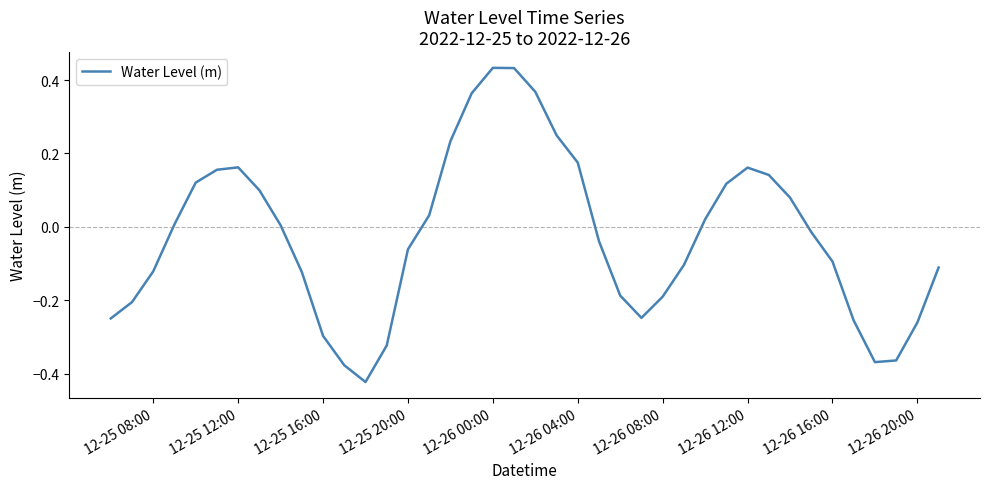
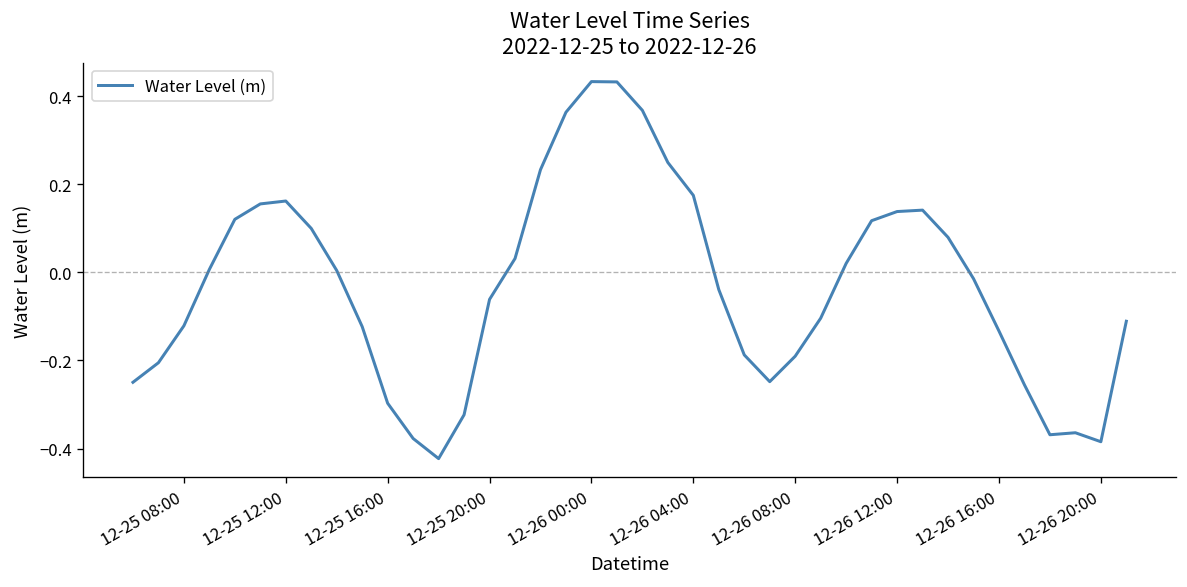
  {
    "12-25 08:00": -0.12,
    "12-25 12:00": 0.16,
    "12-25 16:00": -0.30,
    "12-25 20:00": -0.06,
    "12-26 00:00": 0.43,
    "12-26 04:00": 0.18,
    "12-26 08:00": -0.19,
-   "12-26 12:00": 0.16,
-   "12-26 16:00": -0.09,
-   "12-26 20:00": -0.26
+   "12-26 12:00": 0.14,
+   "12-26 16:00": -0.13,
+   "12-26 20:00": -0.38
  }
